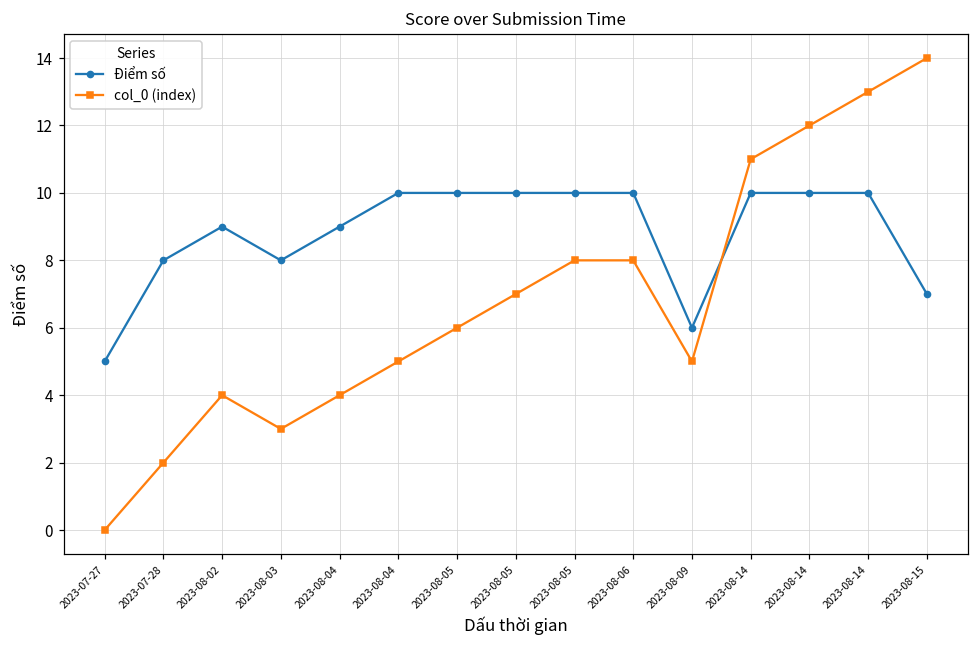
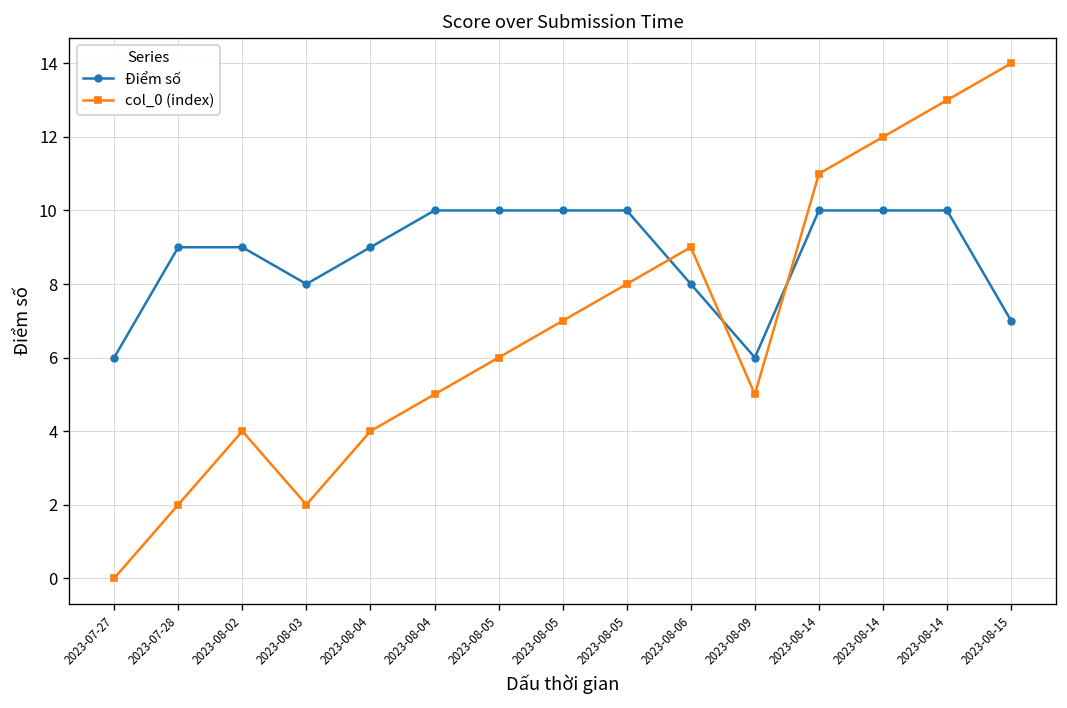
  {
    "Điểm số": {
-     "2023-07-27": 5,
-     "2023-07-28": 8,
+     "2023-07-27": 6,
+     "2023-07-28": 9,
      "2023-08-02": 9,
      "2023-08-03": 8,
-     "2023-08-06": 10,
+     "2023-08-06": 8,
      "2023-08-09": 6,
      "2023-08-15": 7
    },
    "col_0 (index)": {
      "2023-07-27": 0,
      "2023-07-28": 2,
      "2023-08-02": 4,
-     "2023-08-03": 3,
-     "2023-08-06": 8,
+     "2023-08-03": 2,
+     "2023-08-06": 9,
      "2023-08-09": 5,
      "2023-08-15": 14
    }
  }
